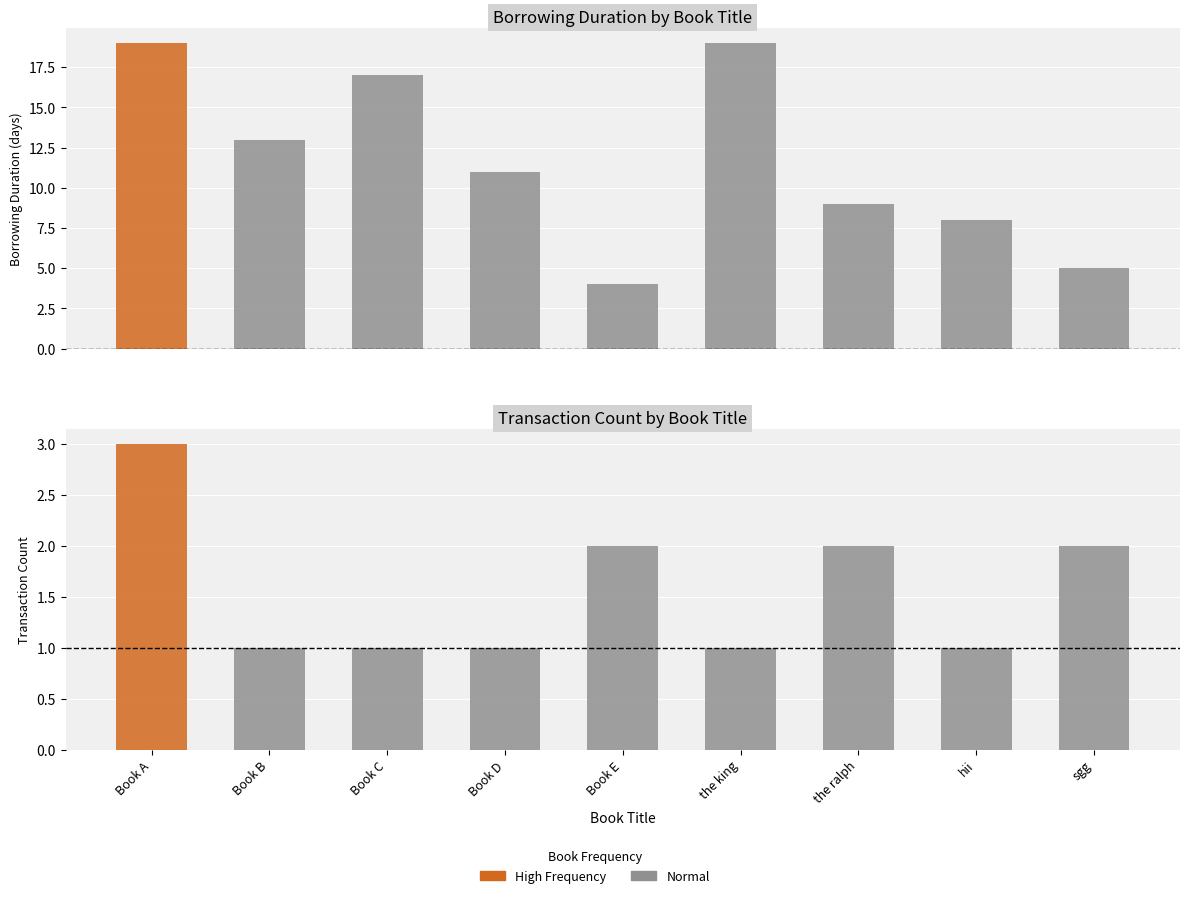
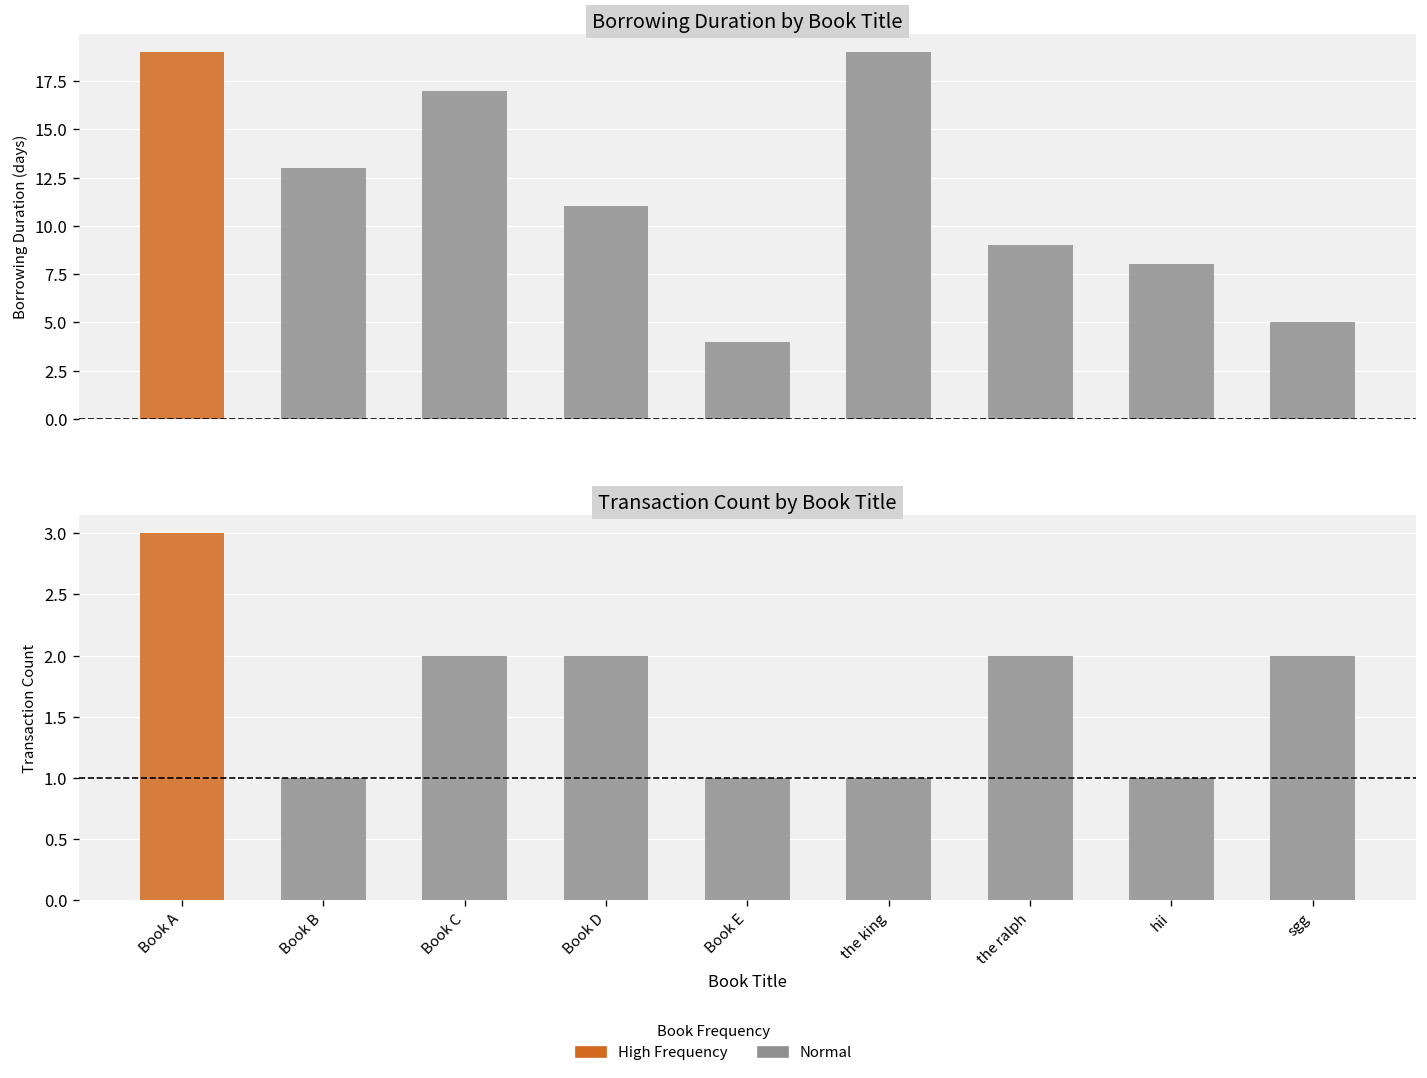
  {
    "Transaction Count by Book Title": {
      "Book A": 3,
      "Book B": 1,
-     "Book C": 1,
-     "Book D": 1,
-     "Book E": 2,
+     "Book C": 2,
+     "Book D": 2,
+     "Book E": 1,
      "the king": 1,
      "the ralph": 2,
      "hii": 1,
      "sgg": 2
    }
  }
